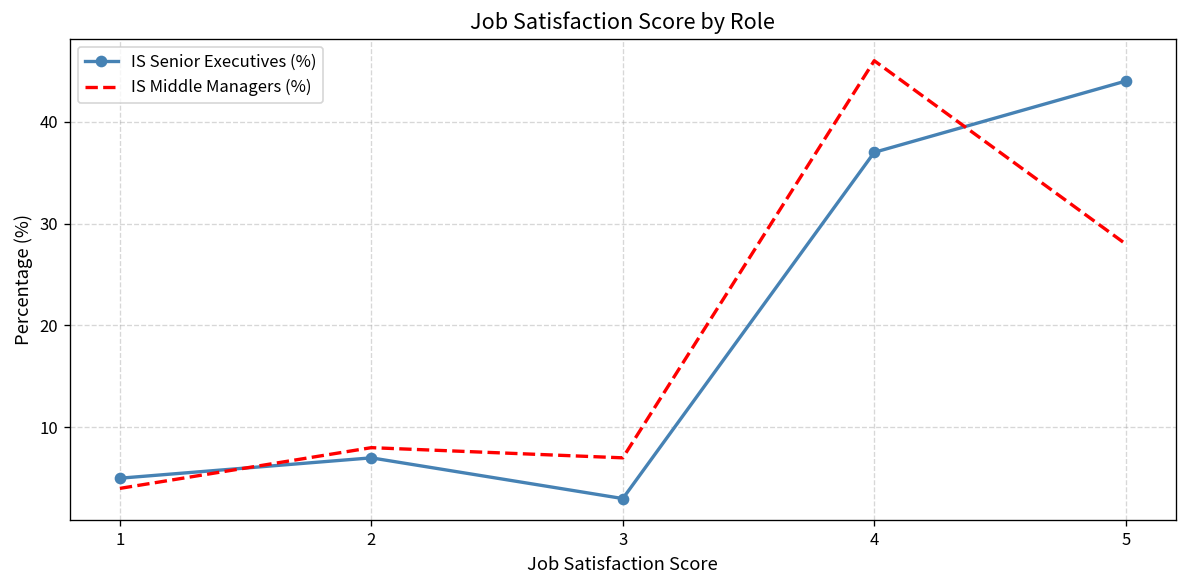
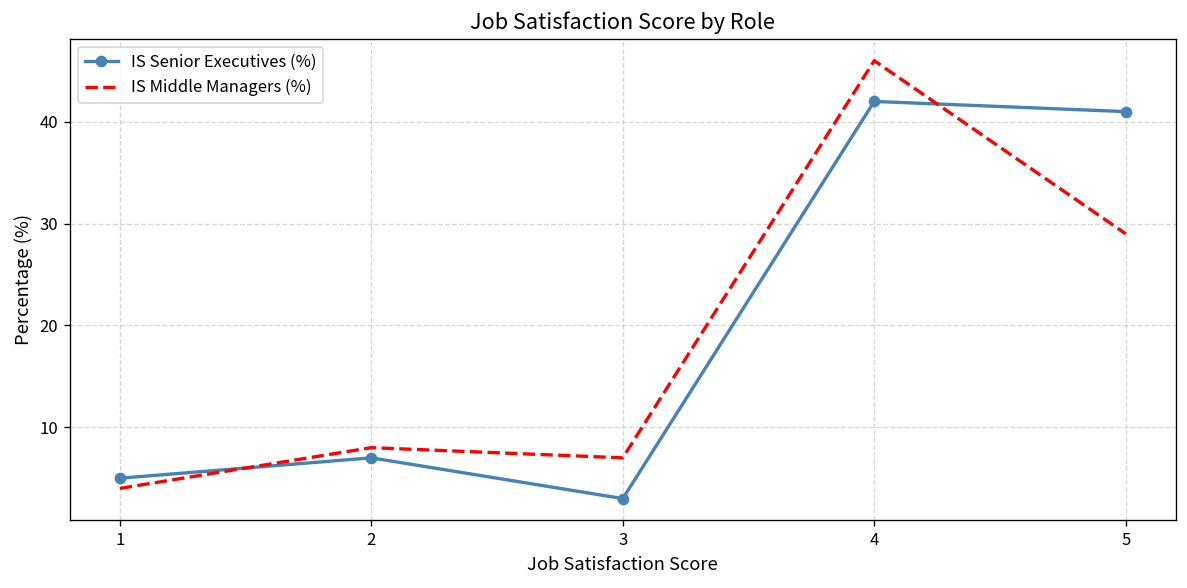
  {
    "IS Senior Executives (%)": {
      "1": 5,
      "2": 7,
      "3": 3,
-     "4": 37,
-     "5": 44
+     "4": 42,
+     "5": 41
    },
    "IS Middle Managers (%)": {
      "1": 4,
      "2": 8,
      "3": 7,
      "4": 46,
-     "5": 28
+     "5": 29
    }
  }
